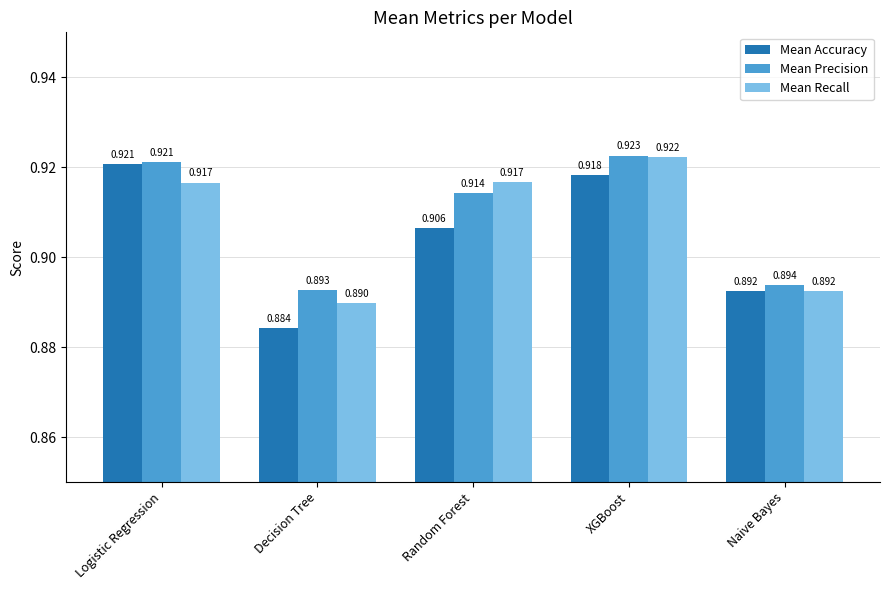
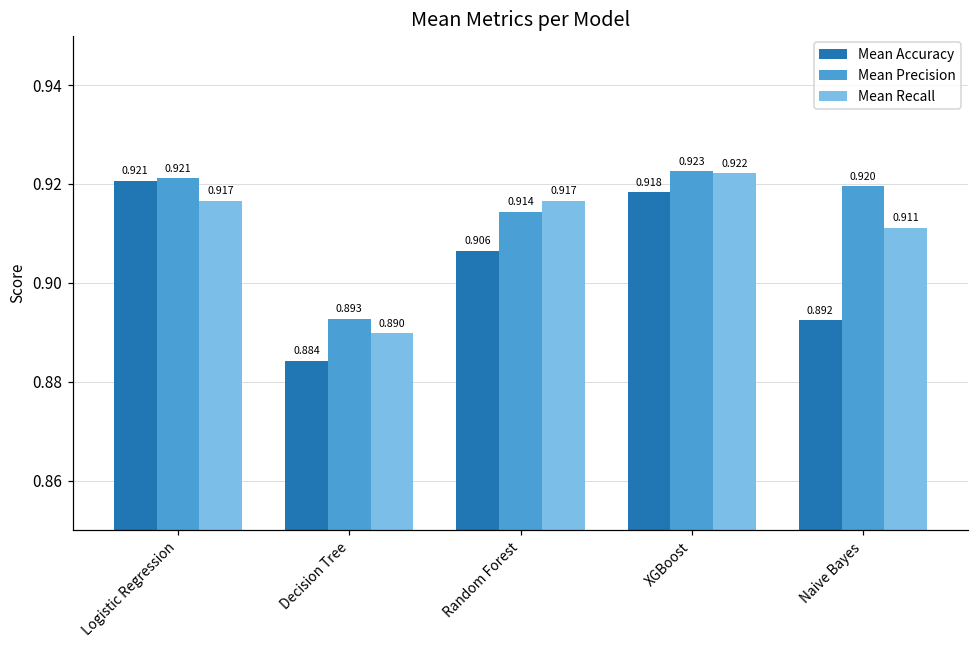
  {
    "Mean Accuracy": {
      "Logistic Regression": 0.921,
      "Decision Tree": 0.884,
      "Random Forest": 0.906,
      "XGBoost": 0.918,
      "Naive Bayes": 0.892
    },
    "Mean Precision": {
      "Logistic Regression": 0.921,
      "Decision Tree": 0.893,
      "Random Forest": 0.914,
      "XGBoost": 0.923,
-     "Naive Bayes": 0.894
+     "Naive Bayes": 0.920
    },
    "Mean Recall": {
      "Logistic Regression": 0.917,
      "Decision Tree": 0.890,
      "Random Forest": 0.917,
      "XGBoost": 0.922,
-     "Naive Bayes": 0.892
+     "Naive Bayes": 0.911
    }
  }
